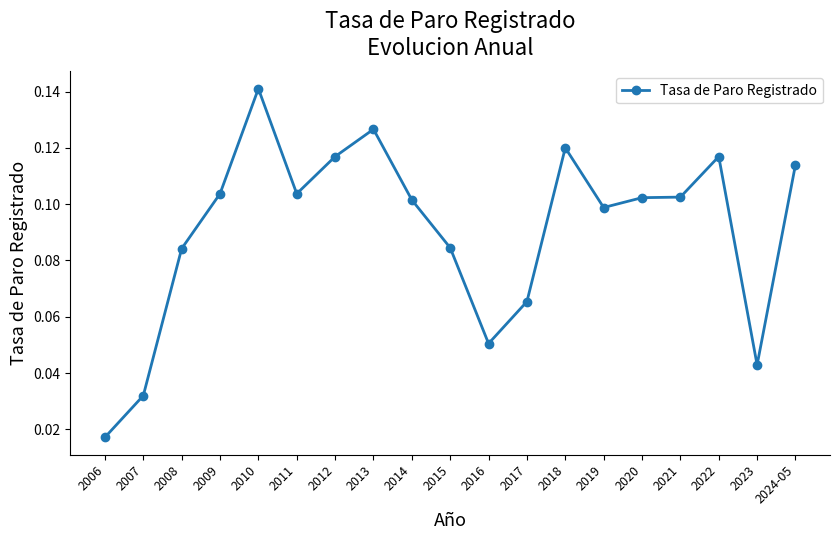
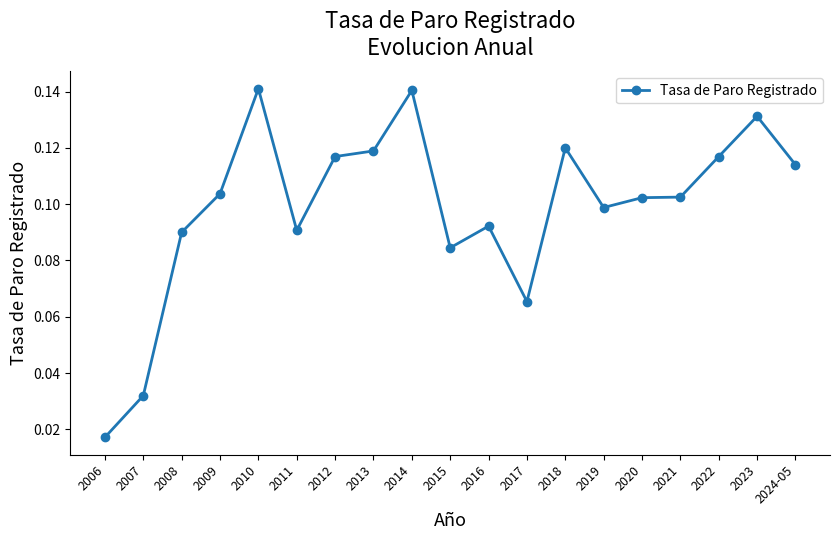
  {
    "2006": 0.017,
    "2007": 0.032,
-   "2008": 0.084,
+   "2008": 0.090,
    "2009": 0.104,
    "2010": 0.141,
-   "2011": 0.104,
+   "2011": 0.091,
    "2012": 0.117,
-   "2013": 0.127,
-   "2014": 0.102,
+   "2013": 0.119,
+   "2014": 0.140,
    "2015": 0.085,
-   "2016": 0.051,
+   "2016": 0.092,
    "2017": 0.065,
    "2018": 0.120,
    "2019": 0.099,
    "2020": 0.102,
    "2021": 0.103,
    "2022": 0.117,
-   "2023": 0.043,
+   "2023": 0.131,
    "2024-05": 0.114
  }
